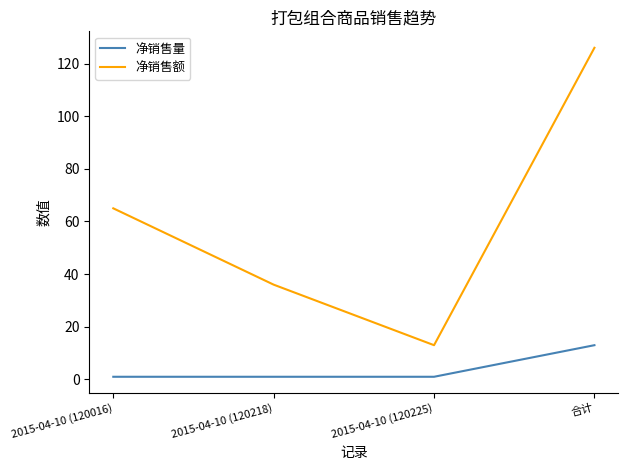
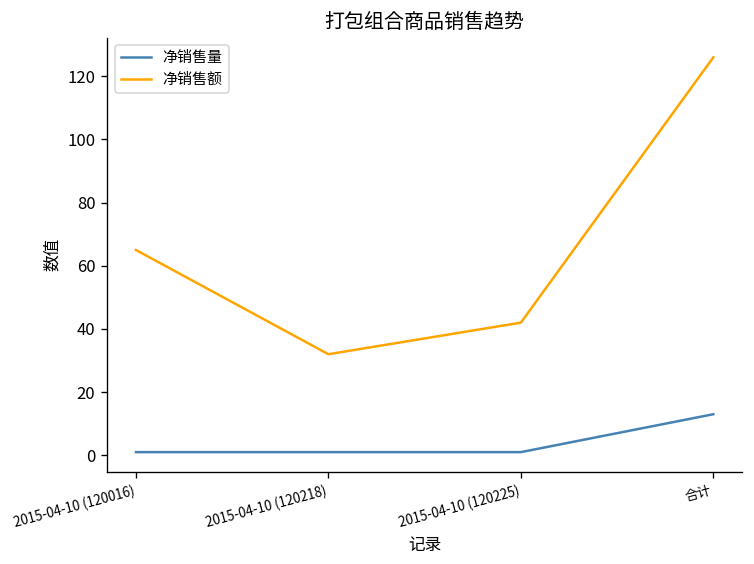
  {
    "净销售量": {
      "2015-04-10 (120016)": 1,
      "2015-04-10 (120218)": 1,
      "2015-04-10 (120225)": 1,
      "合计": 13
    },
    "净销售额": {
      "2015-04-10 (120016)": 65,
-     "2015-04-10 (120218)": 36,
-     "2015-04-10 (120225)": 13,
+     "2015-04-10 (120218)": 32,
+     "2015-04-10 (120225)": 42,
      "合计": 126
    }
  }
